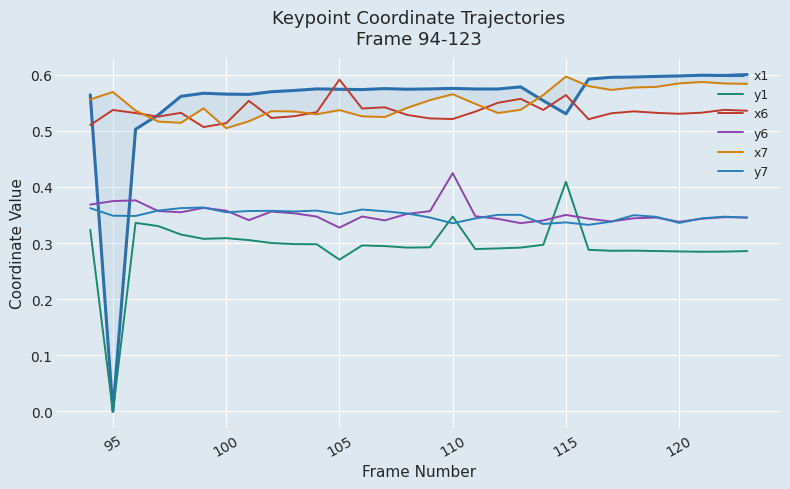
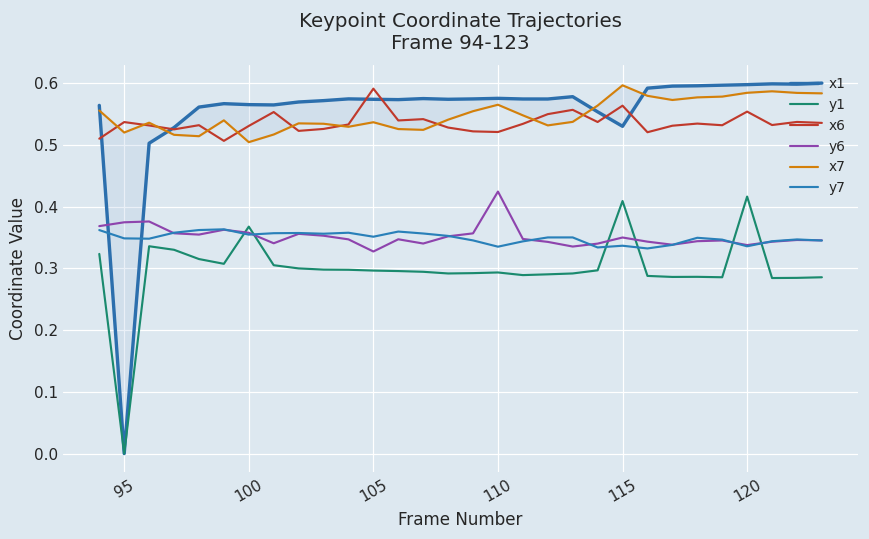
  {
    "y1": {
-     "100": 0.31,
-     "105": 0.27,
-     "110": 0.35,
+     "100": 0.37,
+     "105": 0.30,
+     "110": 0.29,
      "115": 0.41,
-     "120": 0.29
+     "120": 0.42
    },
    "x6": {
      "95": 0.54,
-     "100": 0.51,
+     "100": 0.53,
      "105": 0.59,
      "110": 0.52,
      "115": 0.56,
-     "120": 0.53
+     "120": 0.55
    },
    "y6": {
      "95": 0.37,
      "105": 0.33,
      "110": 0.42,
      "115": 0.35
    },
    "x7": {
-     "95": 0.57,
+     "95": 0.52,
      "100": 0.50,
      "105": 0.54,
      "110": 0.57,
      "120": 0.58
    }
  }
